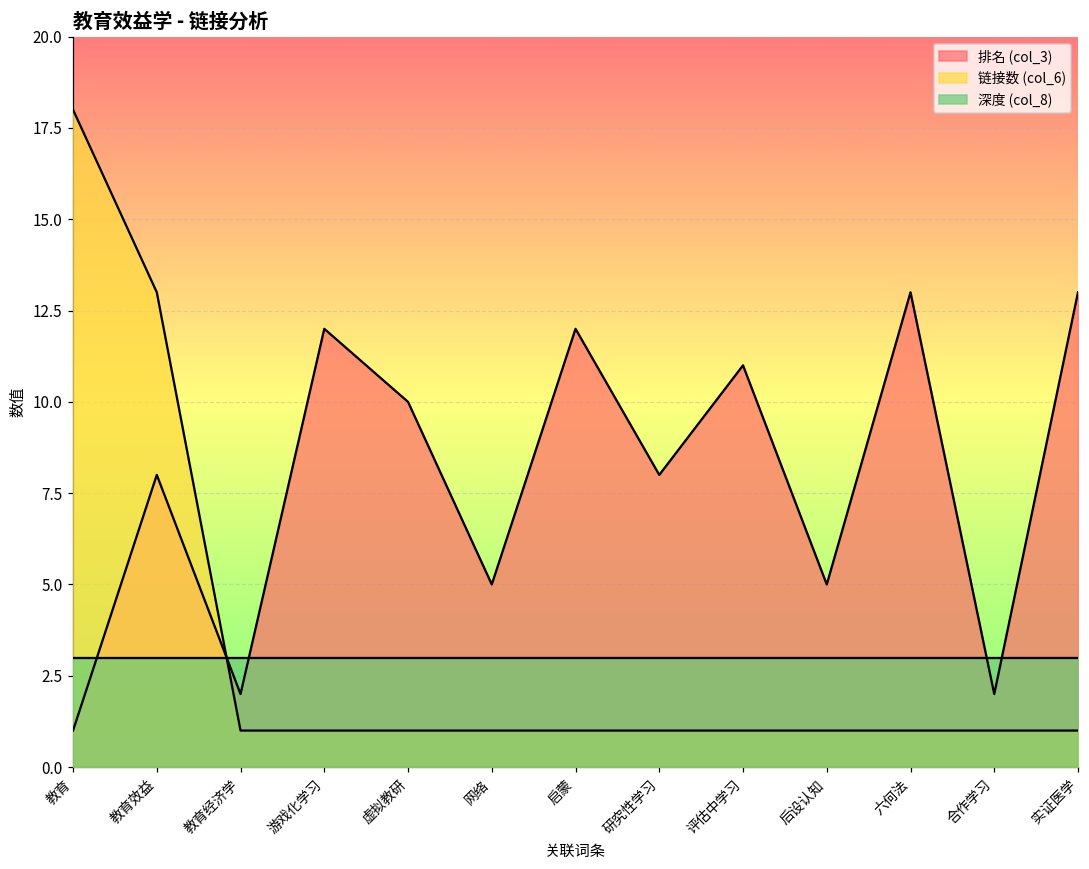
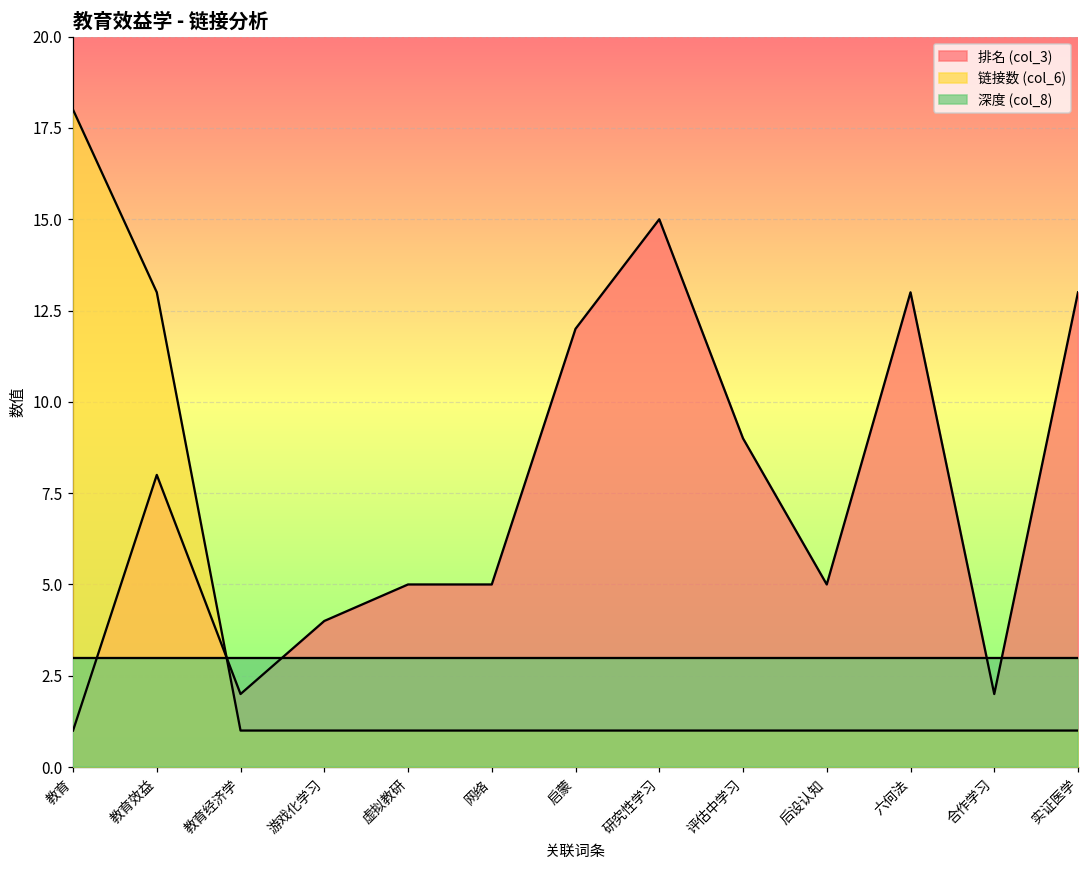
  {
    "排名 (col_3)": {
      "教育": 1,
      "教育效益": 8,
      "教育经济学": 2,
-     "游戏化学习": 12,
-     "虚拟教研": 10,
+     "游戏化学习": 4,
+     "虚拟教研": 5,
      "网络": 5,
      "启蒙": 12,
-     "研究性学习": 8,
-     "评估中学习": 11,
+     "研究性学习": 15,
+     "评估中学习": 9,
      "后设认知": 5,
      "六何法": 13,
      "合作学习": 2,
      "实证医学": 13
    },
    "链接数 (col_6)": {
      "教育": 18,
      "教育效益": 13,
      "教育经济学": 1,
      "游戏化学习": 1,
      "虚拟教研": 1,
      "网络": 1,
      "启蒙": 1,
      "研究性学习": 1,
      "评估中学习": 1,
      "后设认知": 1,
      "六何法": 1,
      "合作学习": 1,
      "实证医学": 1
    },
    "深度 (col_8)": {
      "教育": 3,
      "教育效益": 3,
      "教育经济学": 3,
      "游戏化学习": 3,
      "虚拟教研": 3,
      "网络": 3,
      "启蒙": 3,
      "研究性学习": 3,
      "评估中学习": 3,
      "后设认知": 3,
      "六何法": 3,
      "合作学习": 3,
      "实证医学": 3
    }
  }
